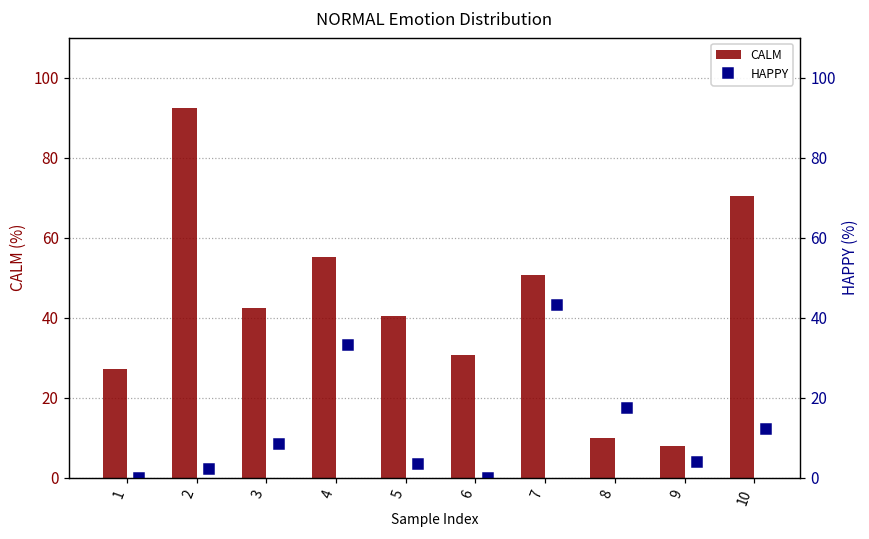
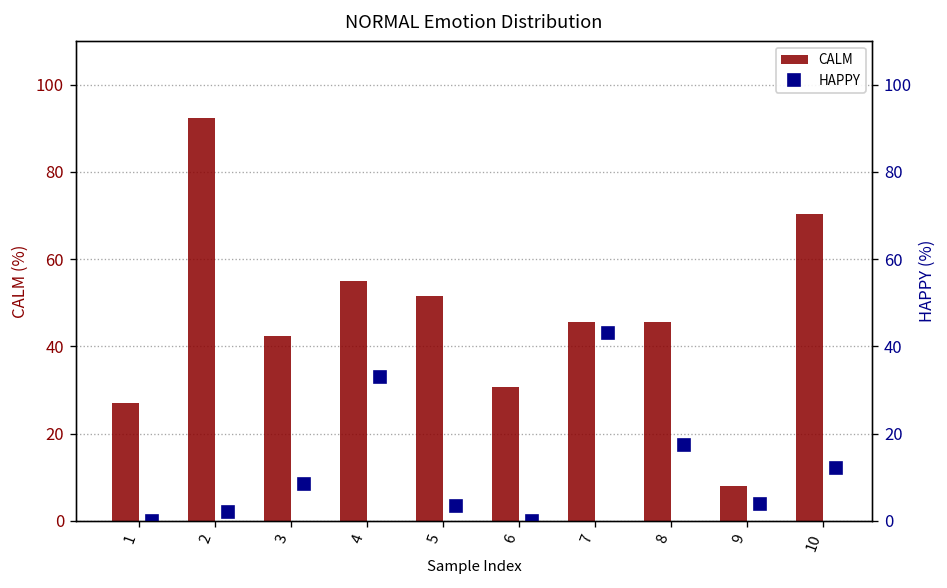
  {
    "CALM": {
      "1": 27,
      "2": 92,
      "3": 42,
      "4": 55,
-     "5": 40,
+     "5": 52,
      "6": 31,
-     "7": 51,
-     "8": 10,
+     "7": 46,
+     "8": 46,
      "9": 8,
      "10": 70
    }
  }
